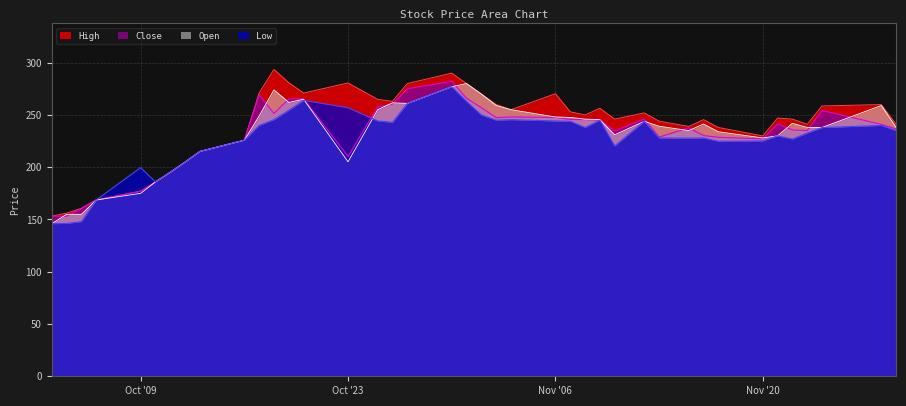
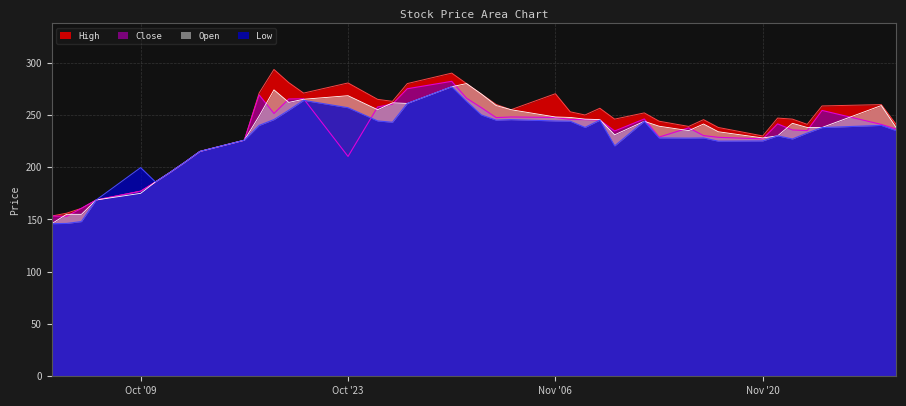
  {
    "High": {
      "Oct '23": 281,
      "Nov '06": 270
    },
    "Close": {
      "Oct '23": 210
    },
    "Open": {
-     "Oct '23": 205
+     "Oct '23": 268
    },
    "Low": {
      "Oct '09": 200,
      "Oct '23": 257,
      "Nov '06": 244
    }
  }
